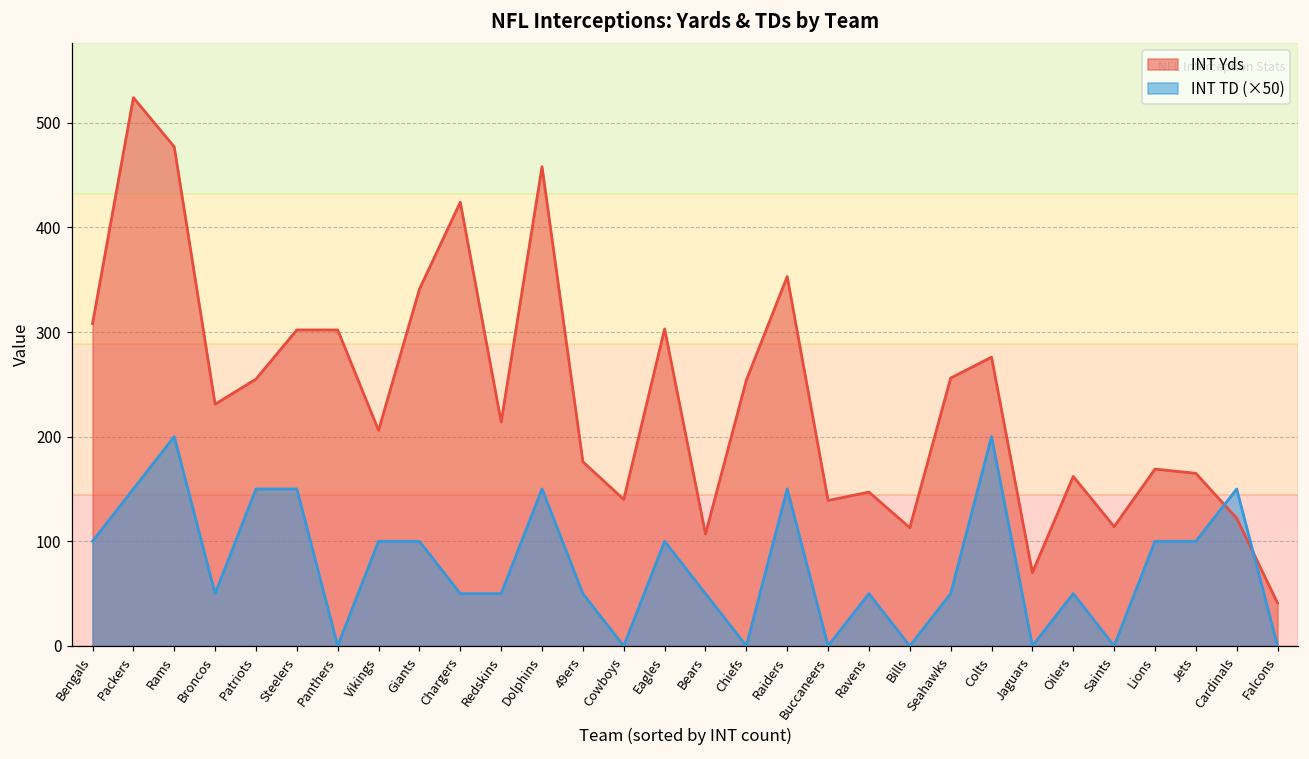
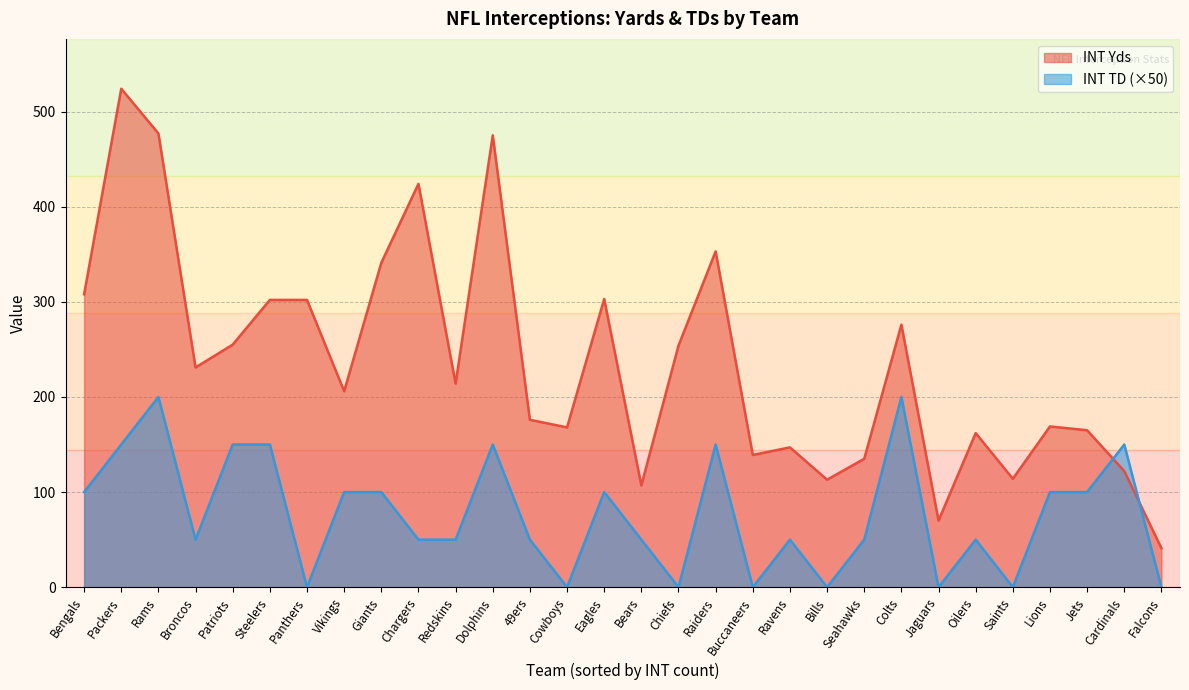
  {
    "INT Yds": {
      "Bengals": 310,
      "Packers": 520,
      "Rams": 480,
      "Broncos": 230,
      "Patriots": 260,
      "Steelers": 300,
      "Panthers": 300,
      "Vikings": 210,
      "Giants": 340,
      "Chargers": 420,
      "Redskins": 210,
-     "Dolphins": 460,
+     "Dolphins": 480,
      "49ers": 180,
-     "Cowboys": 140,
+     "Cowboys": 170,
      "Eagles": 300,
      "Bears": 110,
      "Chiefs": 250,
      "Raiders": 350,
      "Buccaneers": 140,
      "Ravens": 150,
      "Bills": 110,
-     "Seahawks": 260,
+     "Seahawks": 140,
      "Colts": 280,
      "Jaguars": 70,
      "Oilers": 160,
      "Saints": 110,
      "Lions": 170,
      "Jets": 170,
      "Cardinals": 120,
      "Falcons": 40
    },
    "INT TD (×50)": {
      "Bengals": 100,
      "Packers": 150,
      "Rams": 200,
      "Broncos": 50,
      "Patriots": 150,
      "Steelers": 150,
      "Panthers": 0,
      "Vikings": 100,
      "Giants": 100,
      "Chargers": 50,
      "Redskins": 50,
      "Dolphins": 150,
      "49ers": 50,
      "Cowboys": 0,
      "Eagles": 100,
      "Bears": 50,
      "Chiefs": 0,
      "Raiders": 150,
      "Buccaneers": 0,
      "Ravens": 50,
      "Bills": 0,
      "Seahawks": 50,
      "Colts": 200,
      "Jaguars": 0,
      "Oilers": 50,
      "Saints": 0,
      "Lions": 100,
      "Jets": 100,
      "Cardinals": 150,
      "Falcons": 0
    }
  }
